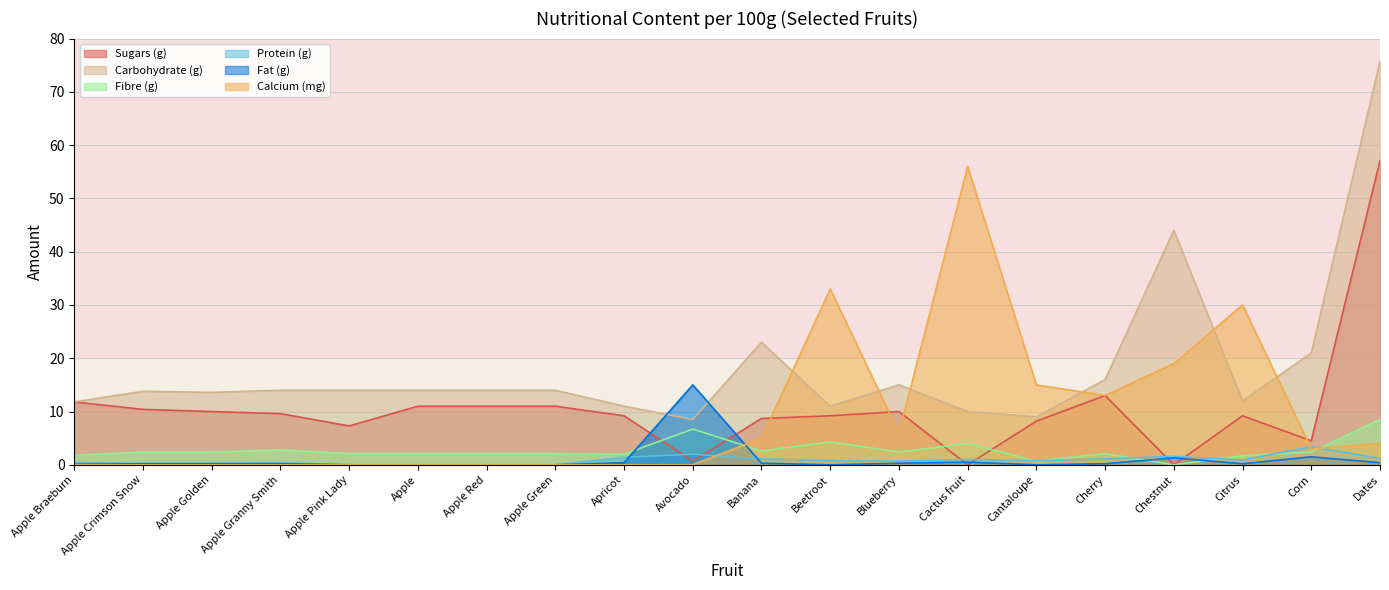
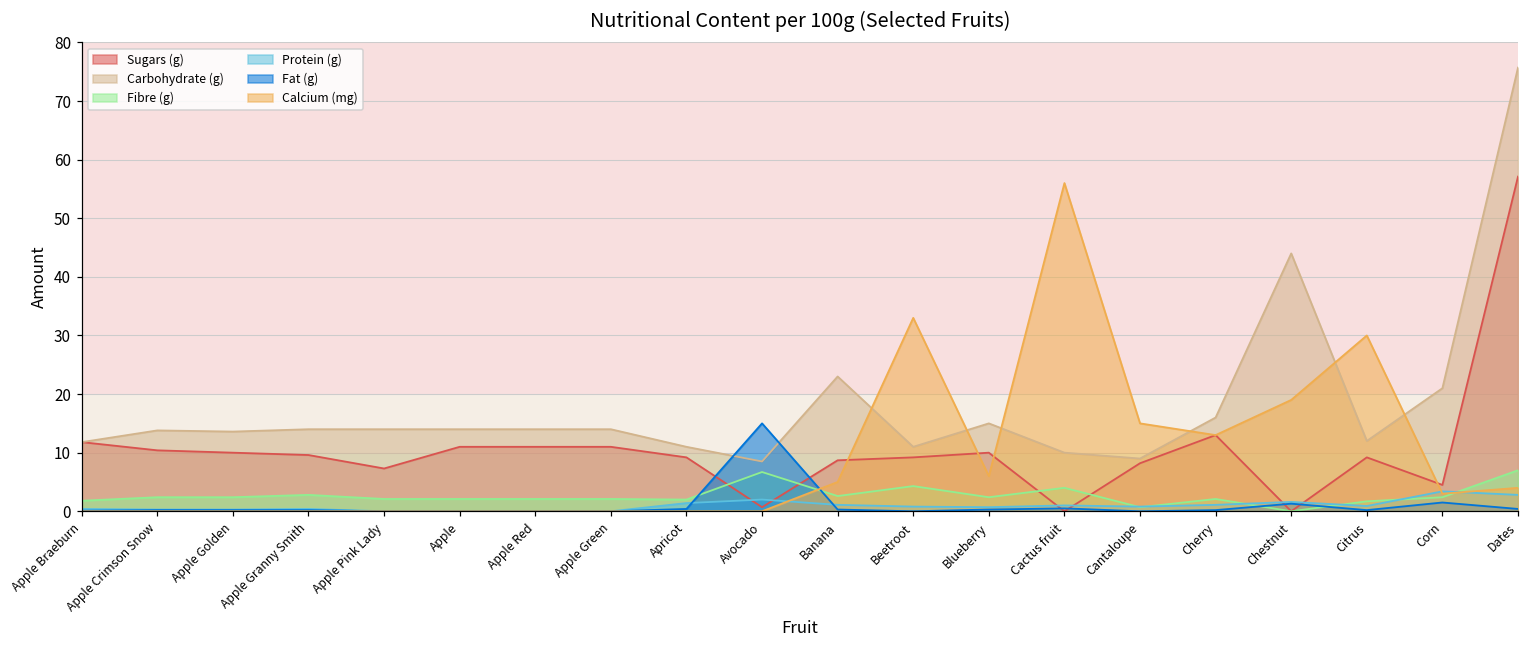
  {
    "Sugars (g)": {
      "Apple Crimson Snow": 10,
      "Apple Golden": 10,
      "Apple Granny Smith": 10,
      "Apple Pink Lady": 7,
      "Apple": 11,
      "Apple Red": 11,
      "Apple Green": 11,
      "Apricot": 9,
      "Avocado": 1,
      "Banana": 9,
      "Beetroot": 9,
      "Blueberry": 10,
      "Cactus fruit": 0,
      "Cantaloupe": 8,
      "Citrus": 9,
      "Corn": 5,
      "Dates": 57
    },
    "Fibre (g)": {
      "Apple Braeburn": 2,
      "Apple Crimson Snow": 2,
      "Apple Golden": 2,
      "Apple Granny Smith": 3,
      "Apple Pink Lady": 2,
      "Apple": 2,
      "Apple Red": 2,
      "Apple Green": 2,
      "Apricot": 2,
      "Avocado": 7,
      "Banana": 3,
      "Beetroot": 4,
      "Blueberry": 2,
      "Cactus fruit": 4,
      "Cherry": 2,
      "Citrus": 2,
      "Corn": 2,
-     "Dates": 9
+     "Dates": 7
    },
    "Protein (g)": {
      "Apricot": 1,
      "Avocado": 2,
      "Banana": 1,
      "Beetroot": 1,
      "Cactus fruit": 1,
      "Cherry": 1,
      "Citrus": 1,
-     "Dates": 1
+     "Dates": 3
    },
    "Fat (g)": {
      "Avocado": 15,
      "Banana": 0,
      "Beetroot": 0,
      "Cactus fruit": 1,
      "Cantaloupe": 0,
      "Cherry": 0,
      "Citrus": 0,
      "Corn": 2,
      "Dates": 0
    }
  }
